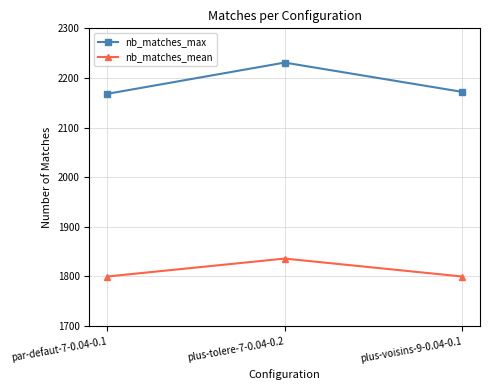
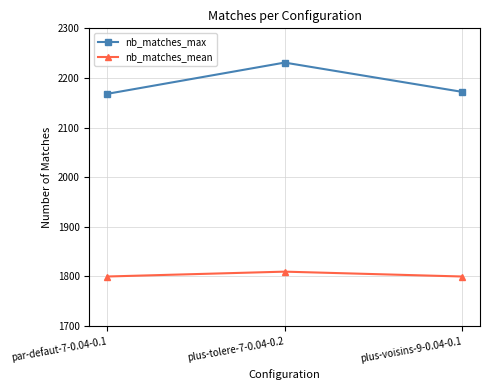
  {
    "nb_matches_max": {
      "par-defaut-7-0.04-0.1": 2170,
      "plus-tolere-7-0.04-0.2": 2230,
      "plus-voisins-9-0.04-0.1": 2170
    },
    "nb_matches_mean": {
      "par-defaut-7-0.04-0.1": 1800,
-     "plus-tolere-7-0.04-0.2": 1840,
+     "plus-tolere-7-0.04-0.2": 1810,
      "plus-voisins-9-0.04-0.1": 1800
    }
  }
